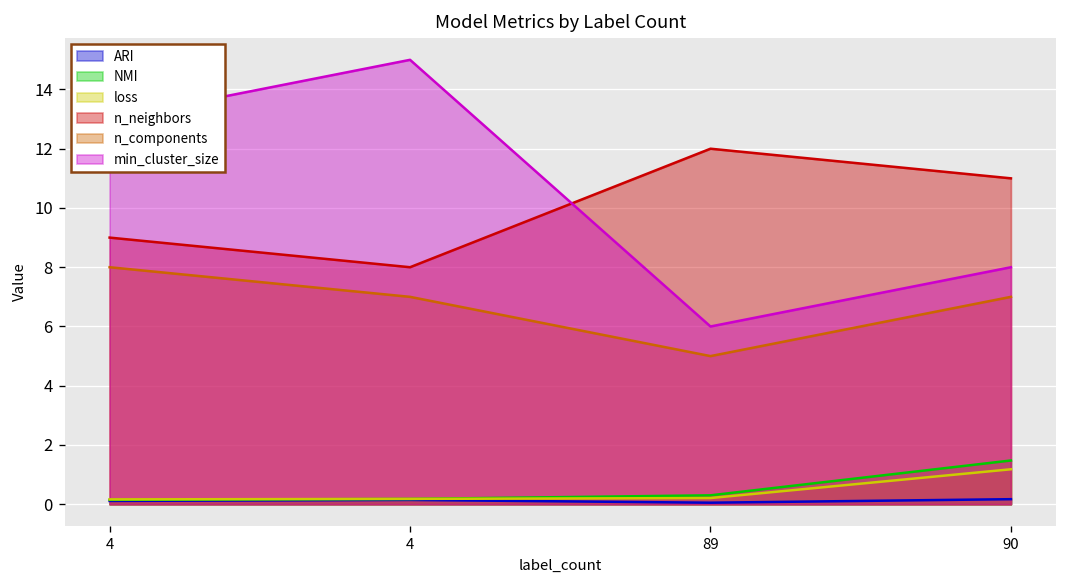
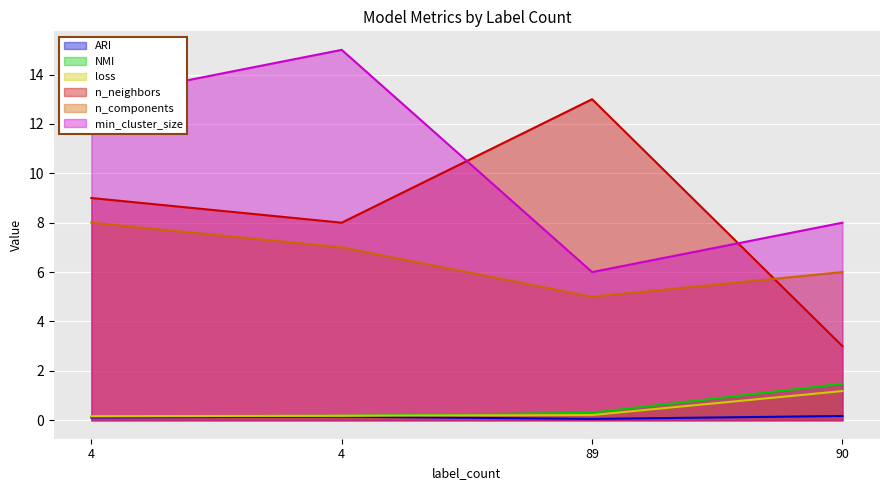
  {
    "ARI": {
      "89": 0,
      "90": 0.2
    },
    "NMI": {
      "90": 1.5
    },
    "loss": {
      "90": 1.2
    },
    "n_neighbors": {
-     "89": 12,
-     "90": 11
+     "89": 13,
+     "90": 3
    },
    "n_components": {
      "89": 5,
-     "90": 7
+     "90": 6
    },
    "min_cluster_size": {
      "89": 6,
      "90": 8
    }
  }
